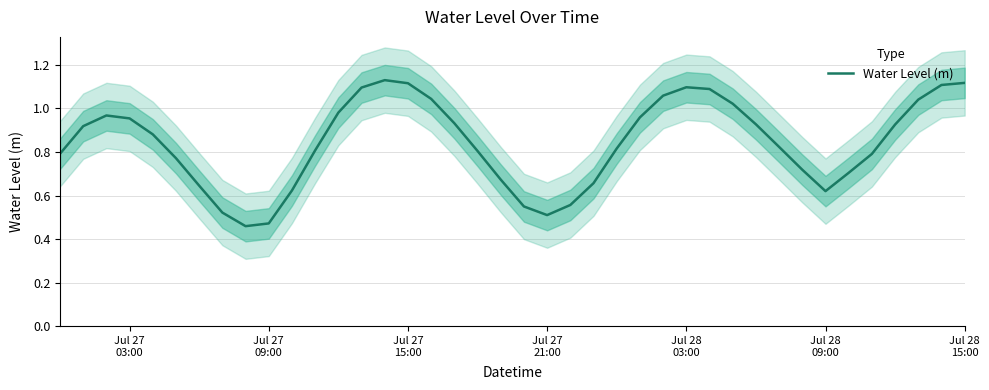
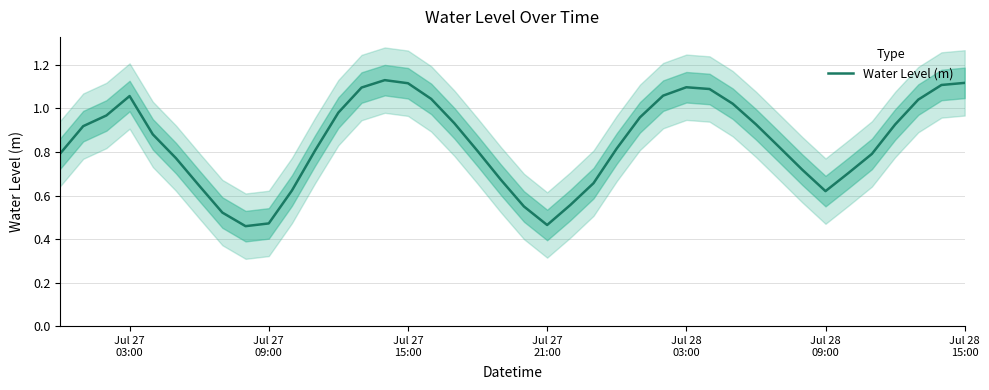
  {
    "Water Level (m)": {
-     "Jul 27 03:00": 0.95,
+     "Jul 27 03:00": 1.06,
      "Jul 27 09:00": 0.47,
      "Jul 27 15:00": 1.12,
-     "Jul 27 21:00": 0.51,
+     "Jul 27 21:00": 0.47,
      "Jul 28 03:00": 1.10,
      "Jul 28 09:00": 0.62,
      "Jul 28 15:00": 1.12
    }
  }
